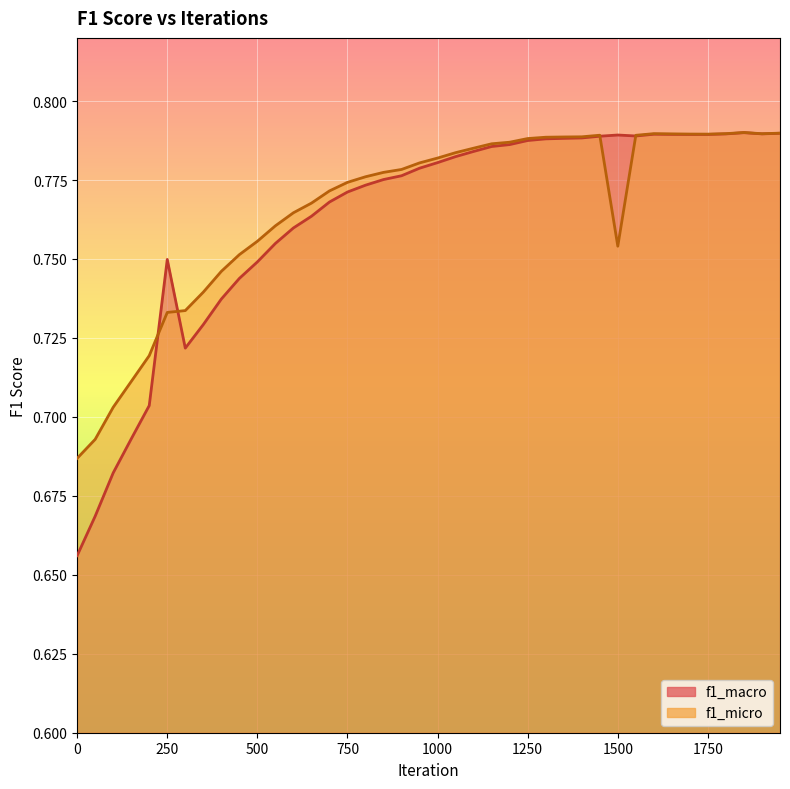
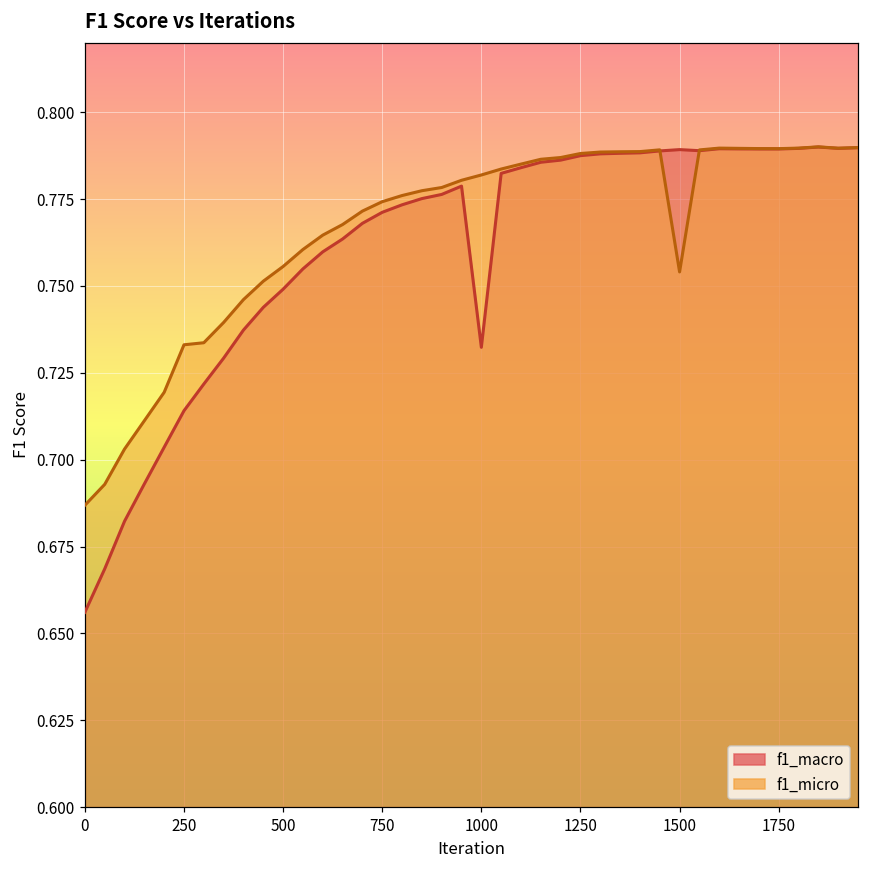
  {
    "f1_macro": {
      "0": 0.656,
-     "250": 0.750,
+     "250": 0.714,
      "500": 0.749,
      "750": 0.771,
-     "1000": 0.781,
+     "1000": 0.732,
      "1500": 0.789
    },
    "f1_micro": {
      "0": 0.687,
      "250": 0.733,
      "500": 0.756,
      "750": 0.774,
      "1000": 0.782,
      "1500": 0.754
    }
  }
